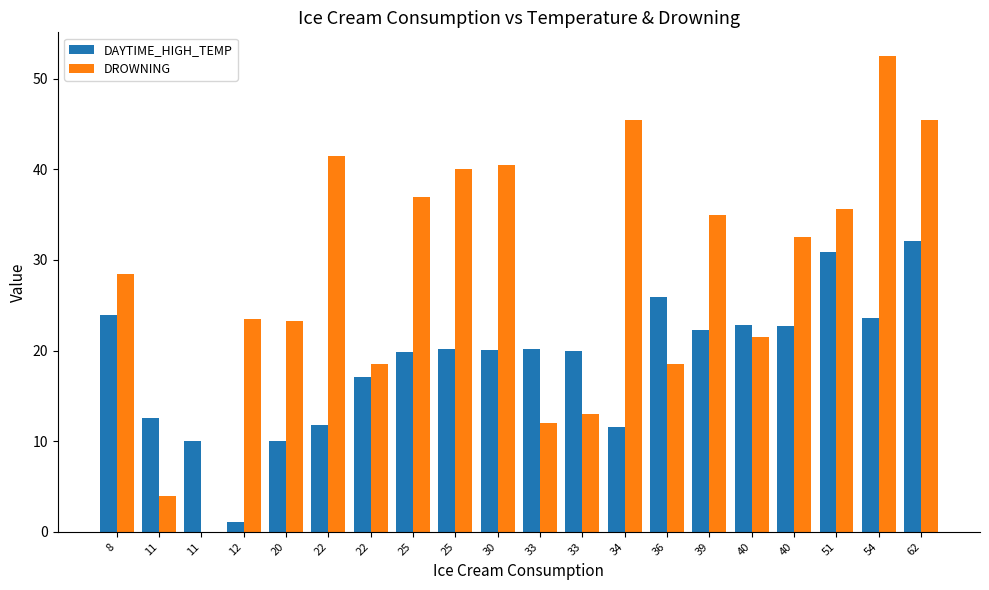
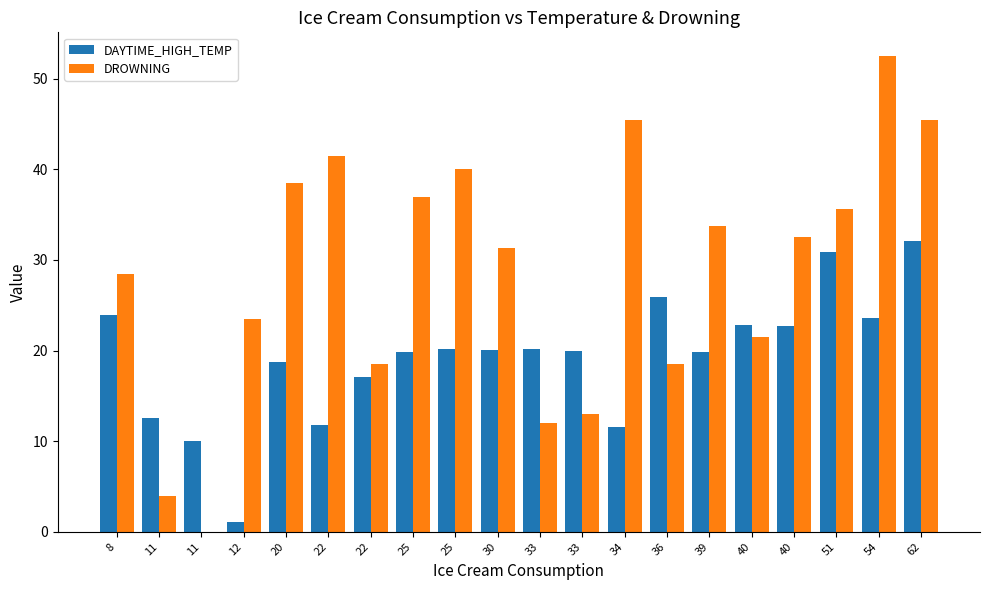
  {
    "DAYTIME_HIGH_TEMP": {
      "8": 24,
      "12": 1,
-     "20": 10,
+     "20": 19,
      "30": 20,
      "34": 12,
      "36": 26,
-     "39": 22,
+     "39": 20,
      "51": 31,
      "54": 24,
      "62": 32
    },
    "DROWNING": {
      "8": 29,
      "12": 24,
-     "20": 23,
-     "30": 41,
+     "20": 39,
+     "30": 31,
      "34": 46,
      "36": 19,
-     "39": 35,
+     "39": 34,
      "51": 36,
      "54": 53,
      "62": 46
    }
  }
